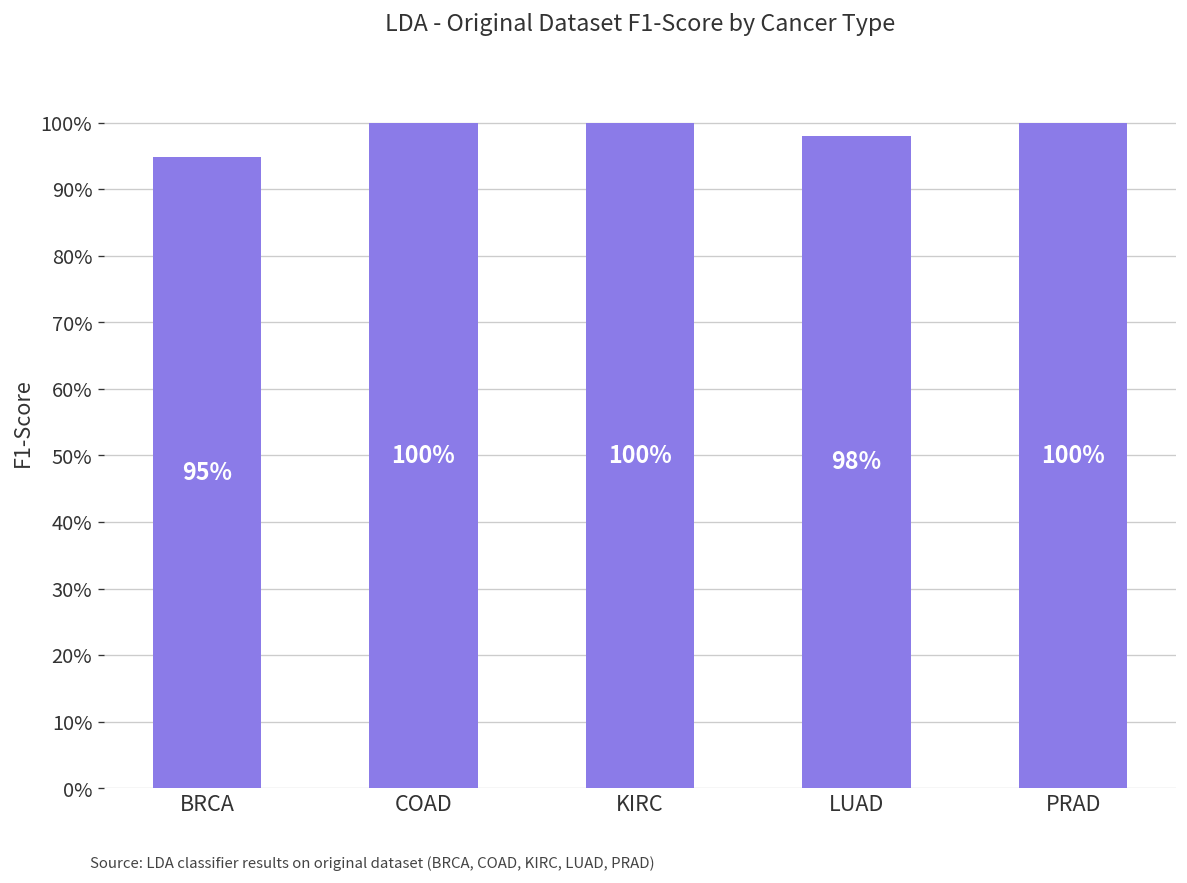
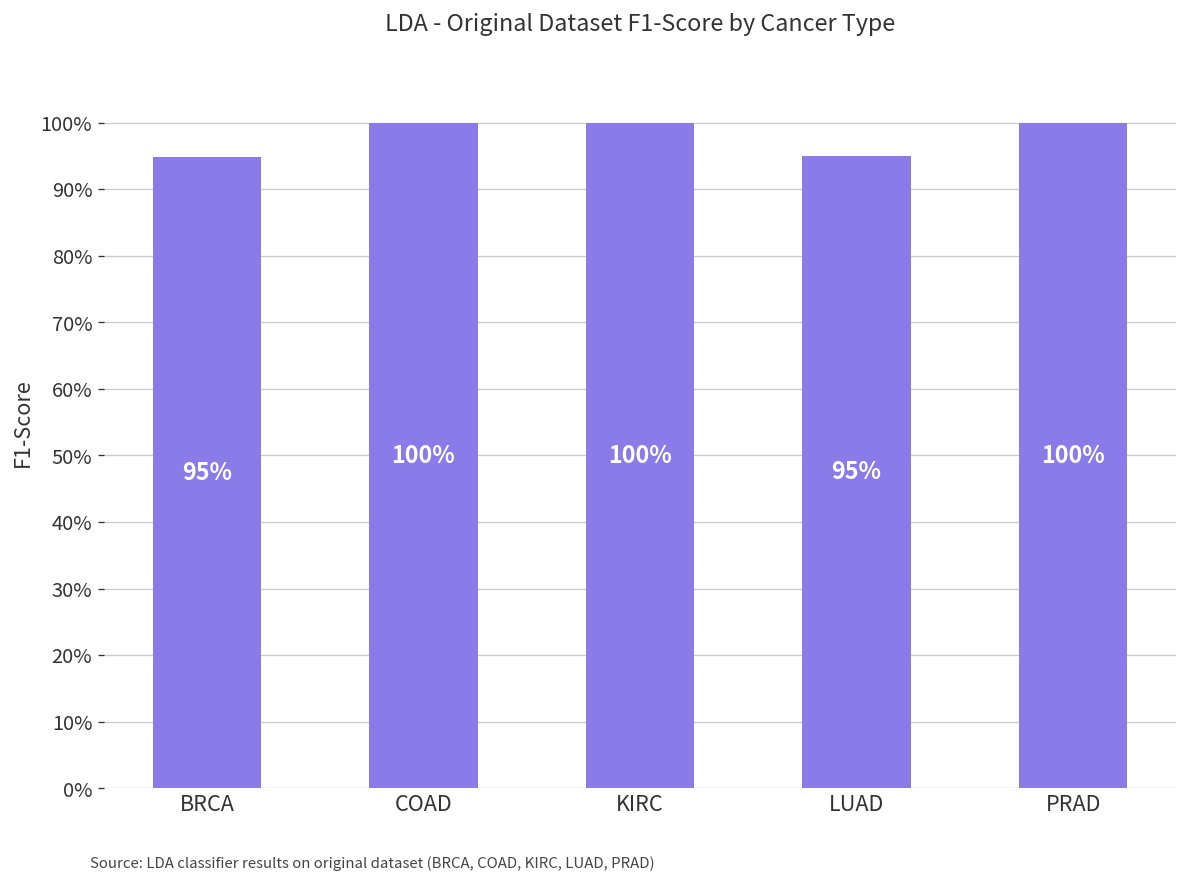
  {
    "BRCA": "95%",
    "COAD": "100%",
    "KIRC": "100%",
-   "LUAD": "98%",
+   "LUAD": "95%",
    "PRAD": "100%"
  }
